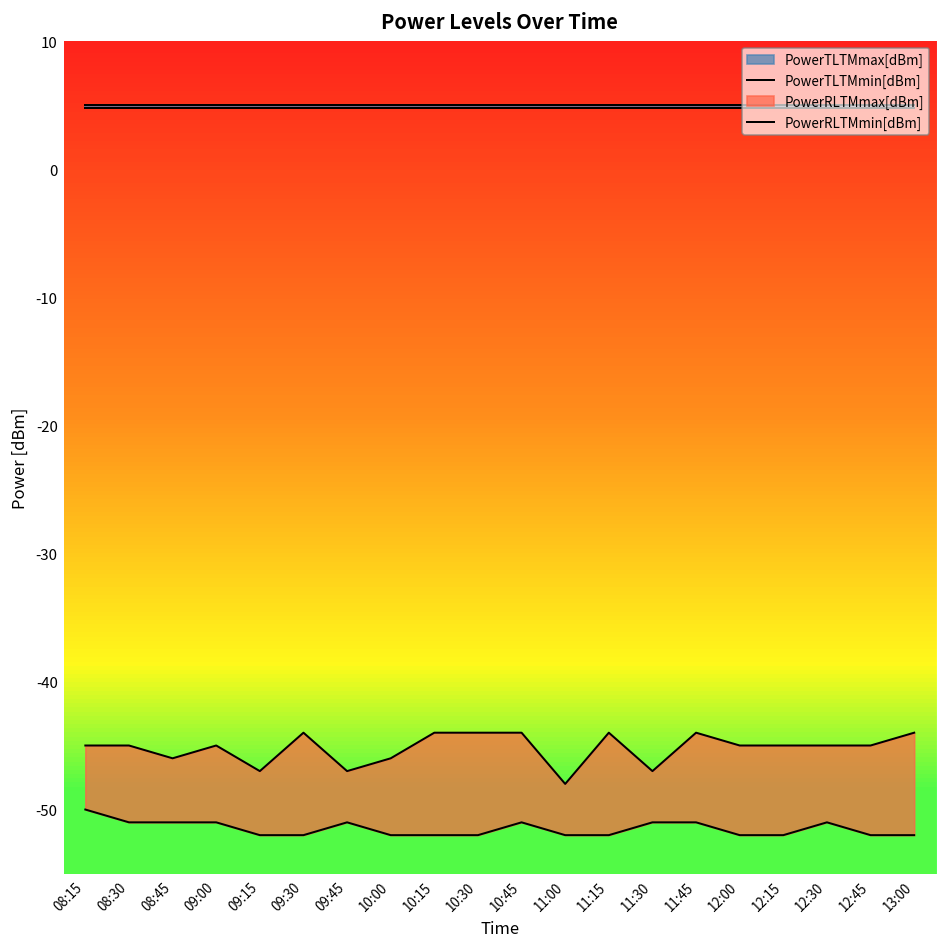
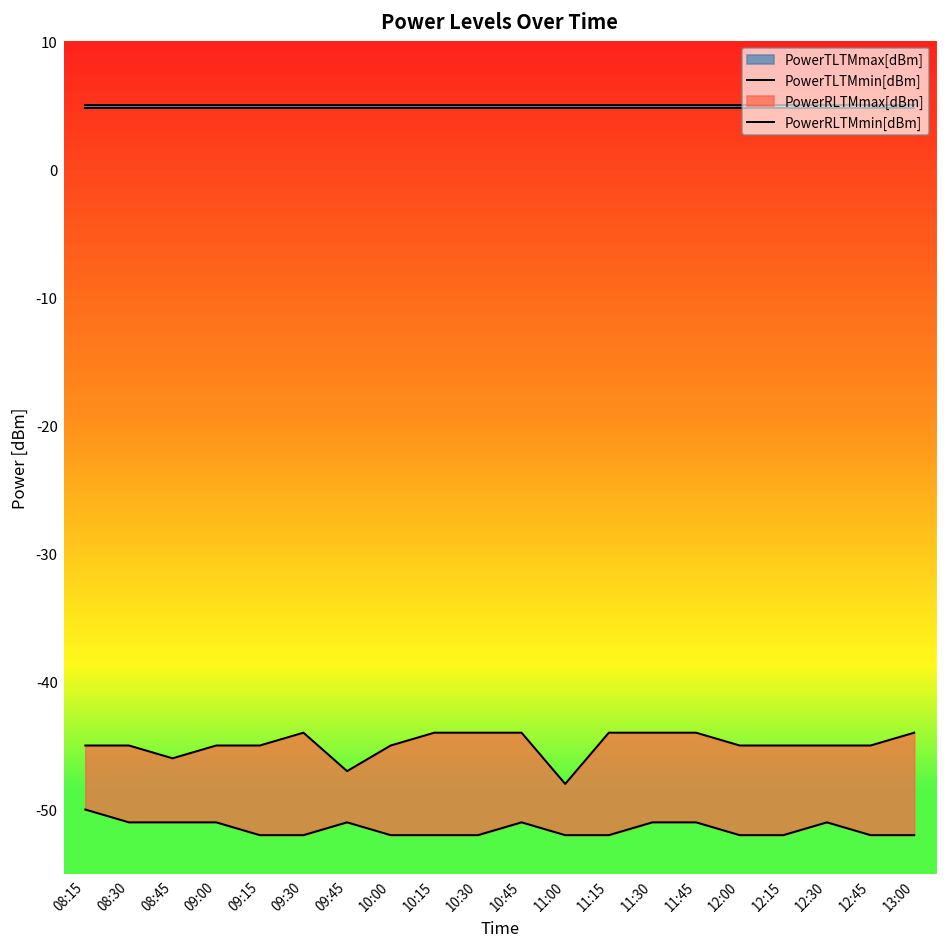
  {
    "PowerRLTMmax[dBm]": {
      "08:15": -45,
      "08:30": -45,
      "08:45": -46,
      "09:00": -45,
-     "09:15": -47,
+     "09:15": -45,
      "09:30": -44,
      "09:45": -47,
-     "10:00": -46,
+     "10:00": -45,
      "10:15": -44,
      "10:30": -44,
      "10:45": -44,
      "11:00": -48,
      "11:15": -44,
-     "11:30": -47,
+     "11:30": -44,
      "11:45": -44,
      "12:00": -45,
      "12:15": -45,
      "12:30": -45,
      "12:45": -45,
      "13:00": -44
    }
  }
